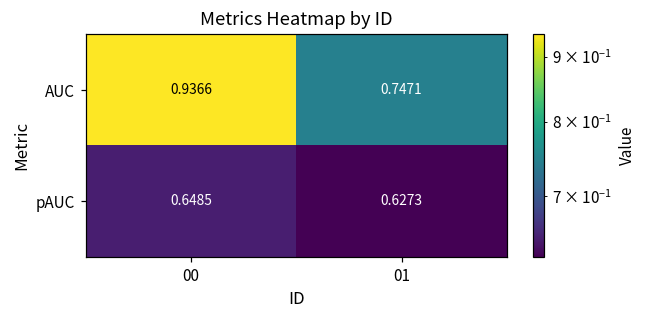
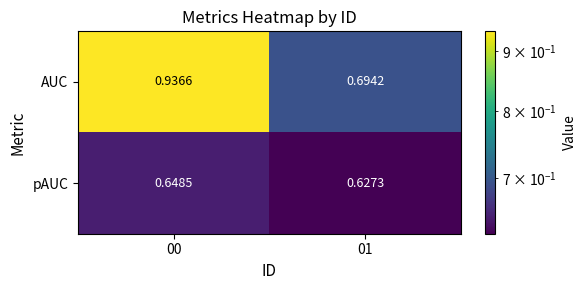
  {
    "AUC": {
      "00": 0.9366,
-     "01": 0.7471
+     "01": 0.6942
    },
    "pAUC": {
      "00": 0.6485,
      "01": 0.6273
    }
  }
